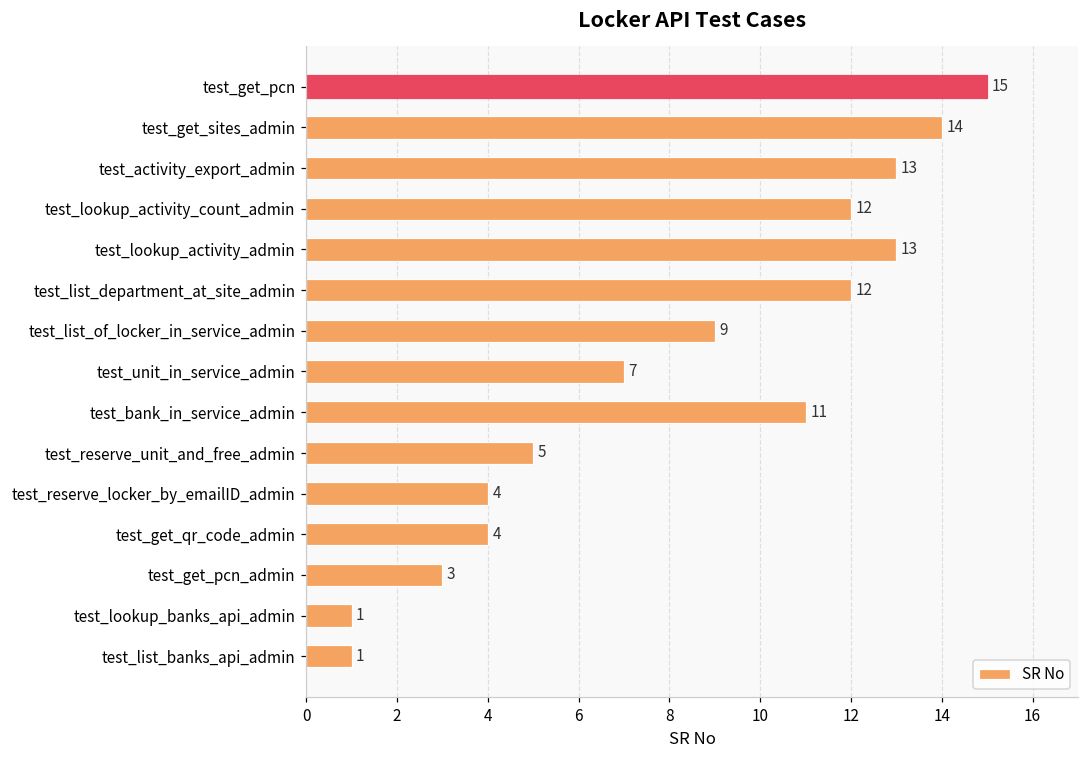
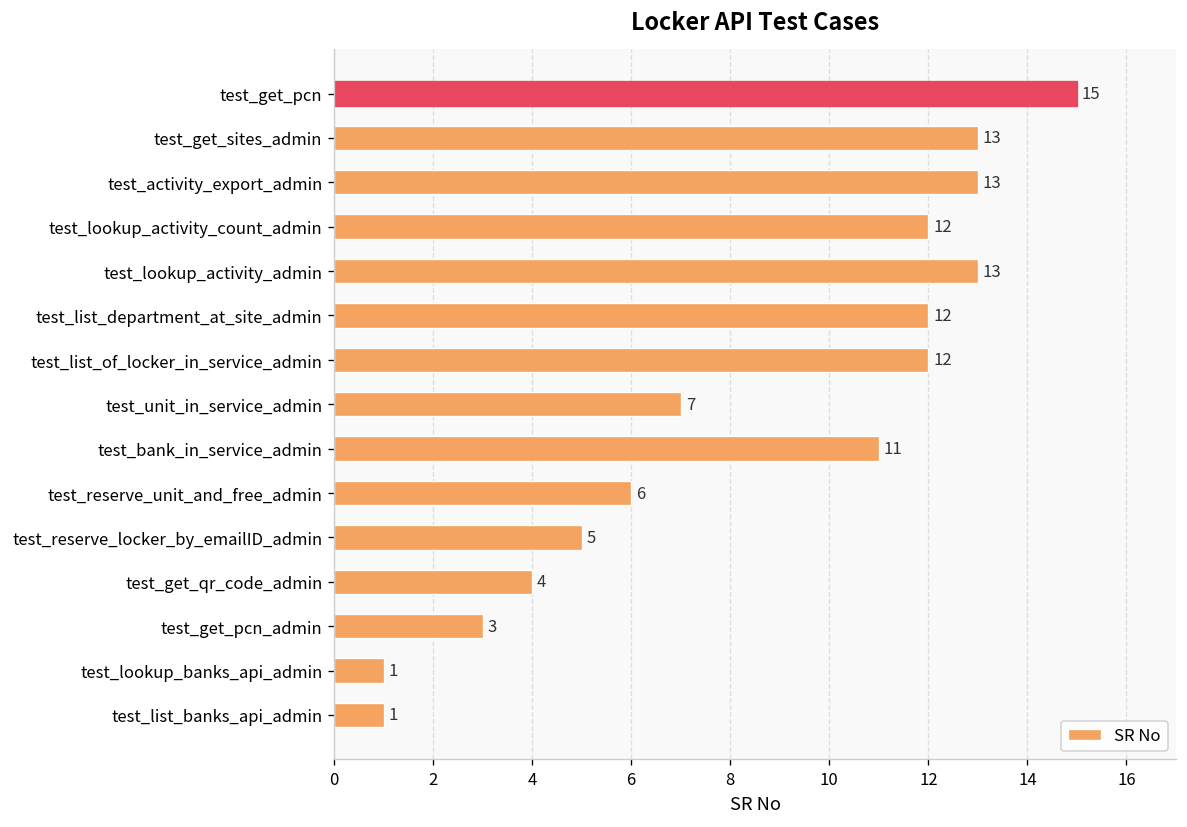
  {
    "test_get_pcn": 15,
-   "test_get_sites_admin": 14,
+   "test_get_sites_admin": 13,
    "test_activity_export_admin": 13,
    "test_lookup_activity_count_admin": 12,
    "test_lookup_activity_admin": 13,
    "test_list_department_at_site_admin": 12,
-   "test_list_of_locker_in_service_admin": 9,
+   "test_list_of_locker_in_service_admin": 12,
    "test_unit_in_service_admin": 7,
    "test_bank_in_service_admin": 11,
-   "test_reserve_unit_and_free_admin": 5,
-   "test_reserve_locker_by_emailID_admin": 4,
+   "test_reserve_unit_and_free_admin": 6,
+   "test_reserve_locker_by_emailID_admin": 5,
    "test_get_qr_code_admin": 4,
    "test_get_pcn_admin": 3,
    "test_lookup_banks_api_admin": 1,
    "test_list_banks_api_admin": 1
  }
